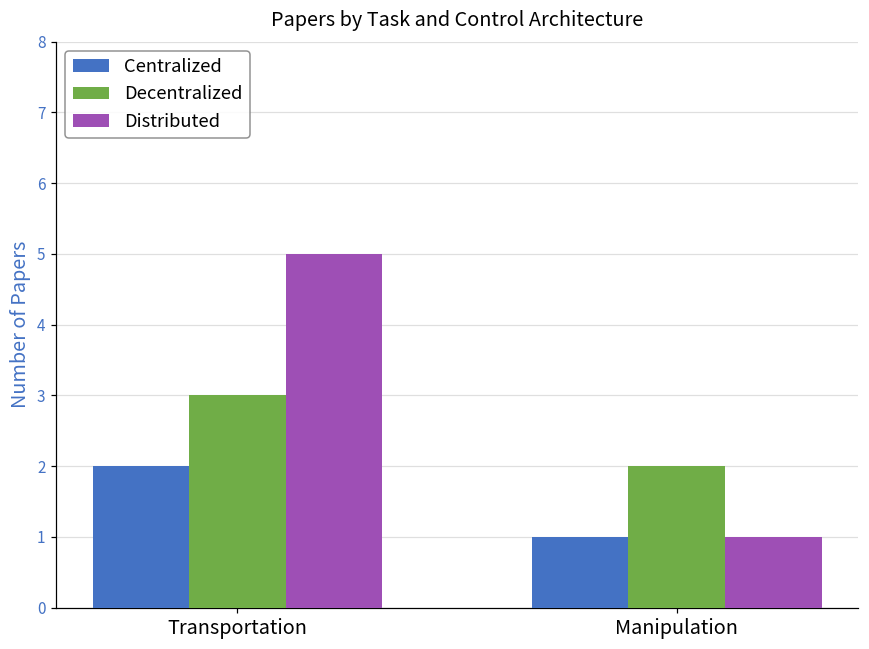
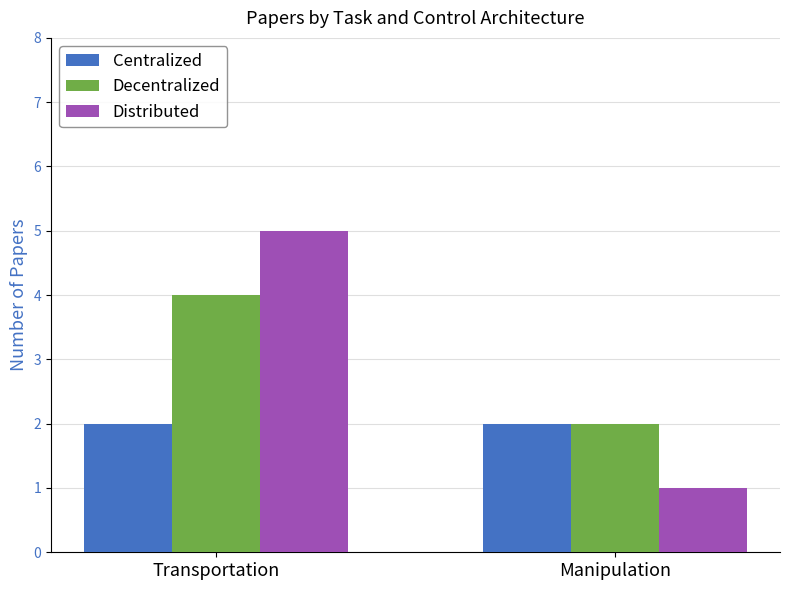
  {
    "Centralized": {
      "Transportation": 2,
-     "Manipulation": 1
+     "Manipulation": 2
    },
    "Decentralized": {
-     "Transportation": 3,
+     "Transportation": 4,
      "Manipulation": 2
    },
    "Distributed": {
      "Transportation": 5,
      "Manipulation": 1
    }
  }
